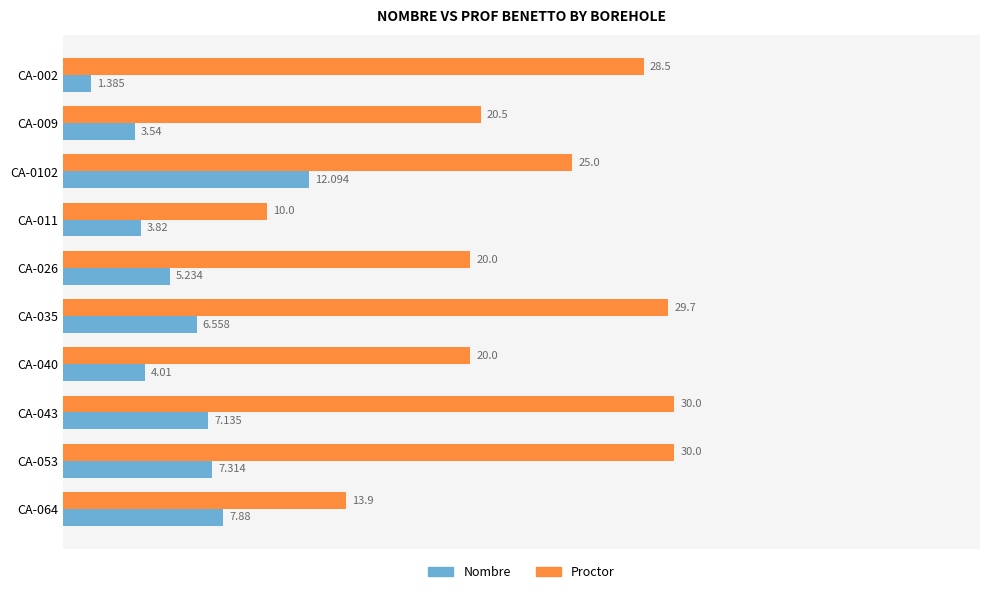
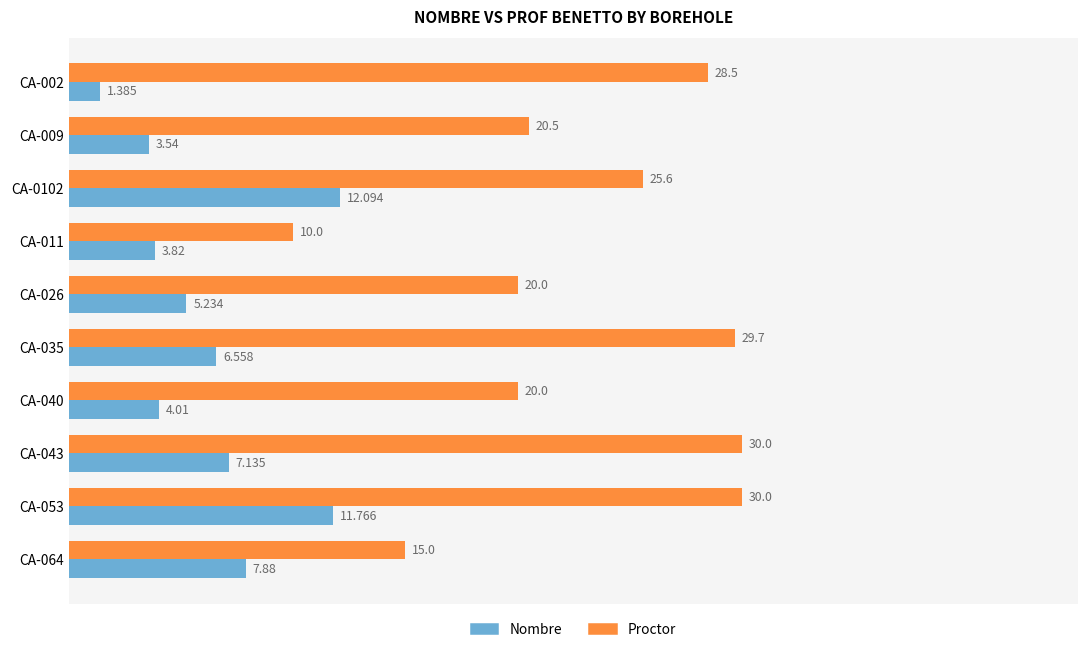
  {
    "Nombre": {
      "CA-002": 1.385,
      "CA-009": 3.54,
      "CA-0102": 12.094,
      "CA-011": 3.82,
      "CA-026": 5.234,
      "CA-035": 6.558,
      "CA-040": 4.01,
      "CA-043": 7.135,
-     "CA-053": 7.314,
+     "CA-053": 11.766,
      "CA-064": 7.88
    },
    "Proctor": {
      "CA-002": 28.5,
      "CA-009": 20.5,
-     "CA-0102": 25.0,
+     "CA-0102": 25.6,
      "CA-011": 10.0,
      "CA-026": 20.0,
      "CA-035": 29.7,
      "CA-040": 20.0,
      "CA-043": 30.0,
      "CA-053": 30.0,
-     "CA-064": 13.9
+     "CA-064": 15.0
    }
  }
